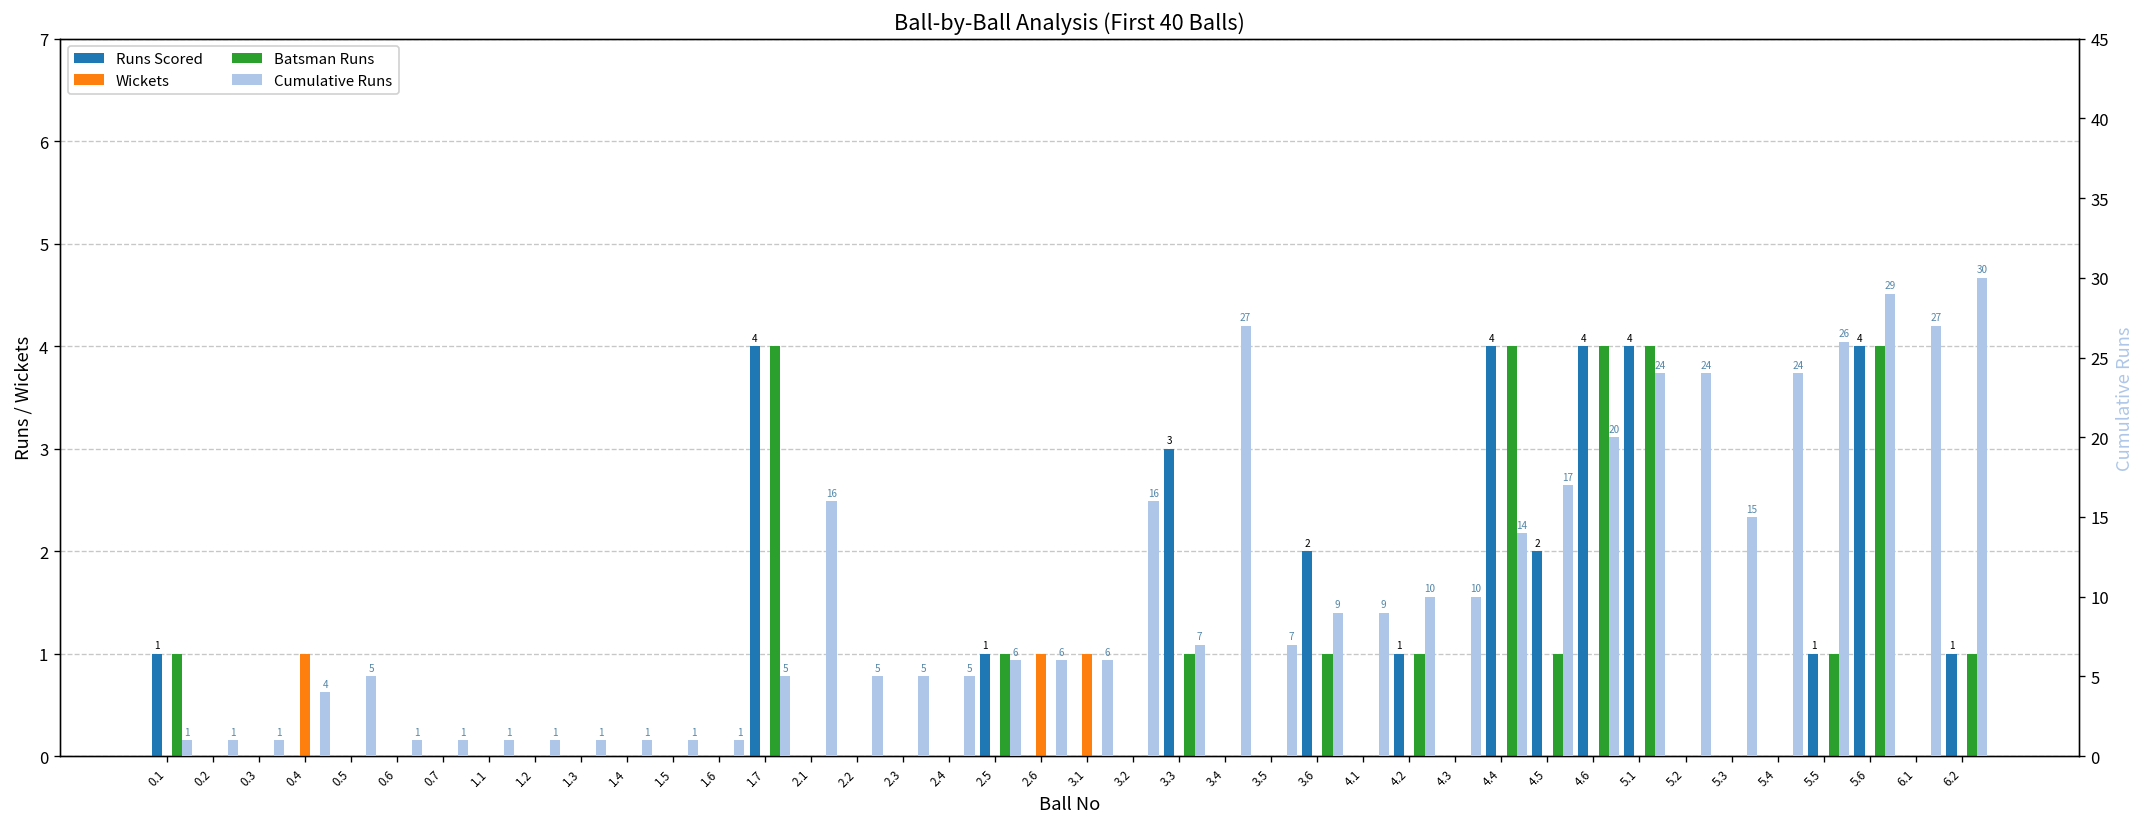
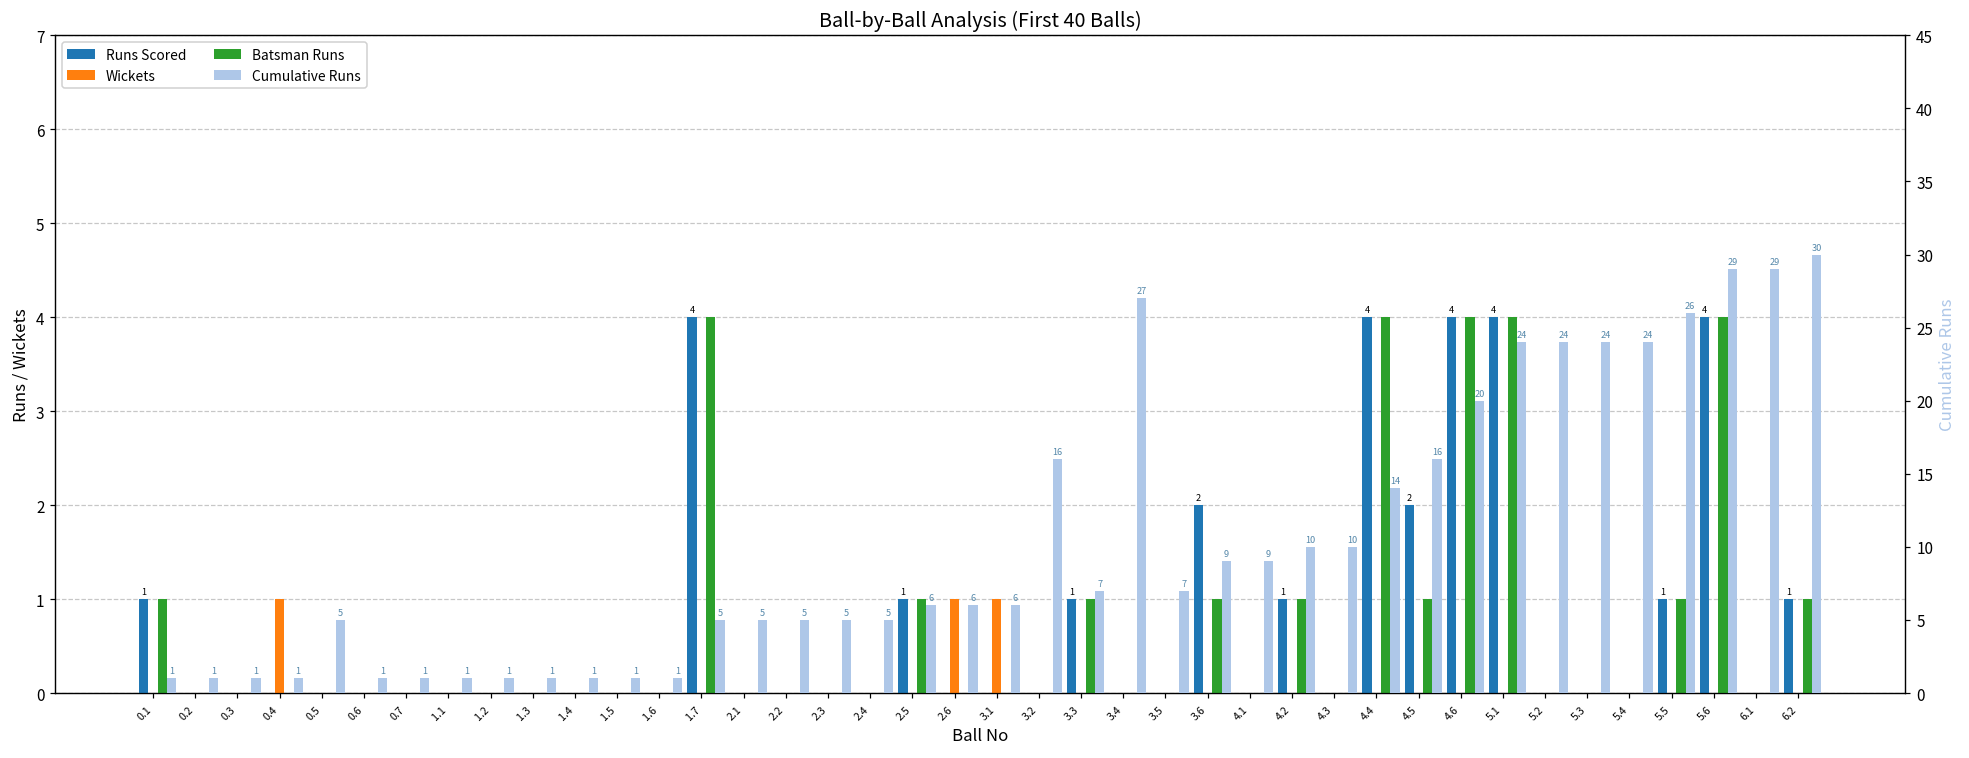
  {
    "Runs Scored": {
      "0.1": 1,
      "1.7": 4,
      "2.5": 1,
-     "3.3": 3,
+     "3.3": 1,
      "3.6": 2,
      "4.2": 1,
      "4.4": 4,
      "4.5": 2,
      "4.6": 4,
      "5.1": 4,
      "5.5": 1,
      "5.6": 4,
      "6.2": 1
    },
    "Cumulative Runs": {
      "0.1": 1,
      "0.2": 1,
      "0.3": 1,
-     "0.4": 4,
+     "0.4": 1,
      "0.5": 5,
      "0.6": 1,
      "0.7": 1,
      "1.1": 1,
      "1.2": 1,
      "1.3": 1,
      "1.4": 1,
      "1.5": 1,
      "1.6": 1,
      "1.7": 5,
-     "2.1": 16,
+     "2.1": 5,
      "2.2": 5,
      "2.3": 5,
      "2.4": 5,
      "2.5": 6,
      "2.6": 6,
      "3.1": 6,
      "3.2": 16,
      "3.3": 7,
      "3.4": 27,
      "3.5": 7,
      "3.6": 9,
      "4.1": 9,
      "4.2": 10,
      "4.3": 10,
      "4.4": 14,
-     "4.5": 17,
+     "4.5": 16,
      "4.6": 20,
      "5.1": 24,
      "5.2": 24,
-     "5.3": 15,
+     "5.3": 24,
      "5.4": 24,
      "5.5": 26,
      "5.6": 29,
-     "6.1": 27,
+     "6.1": 29,
      "6.2": 30
    }
  }
